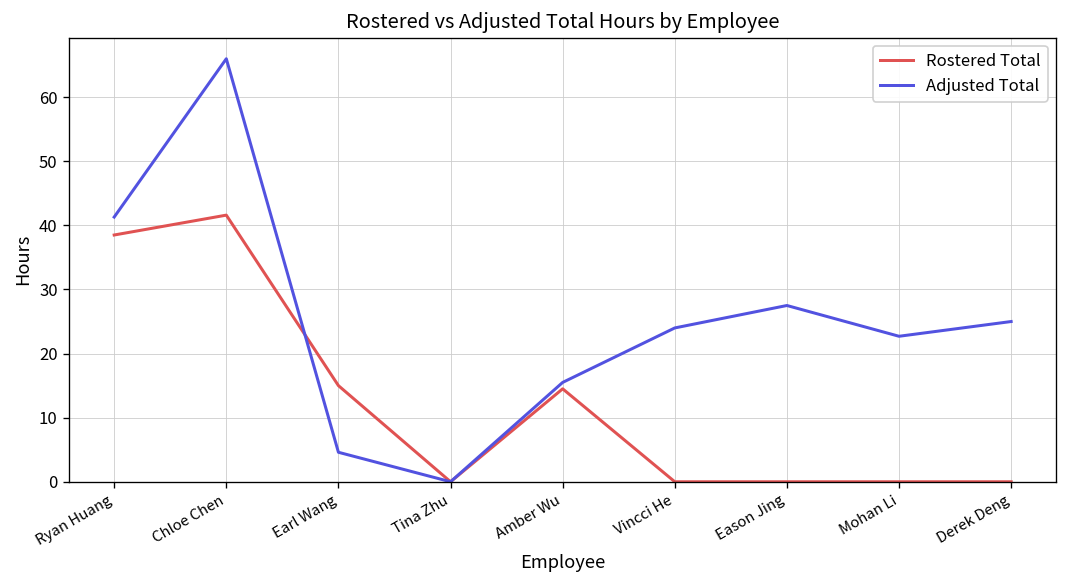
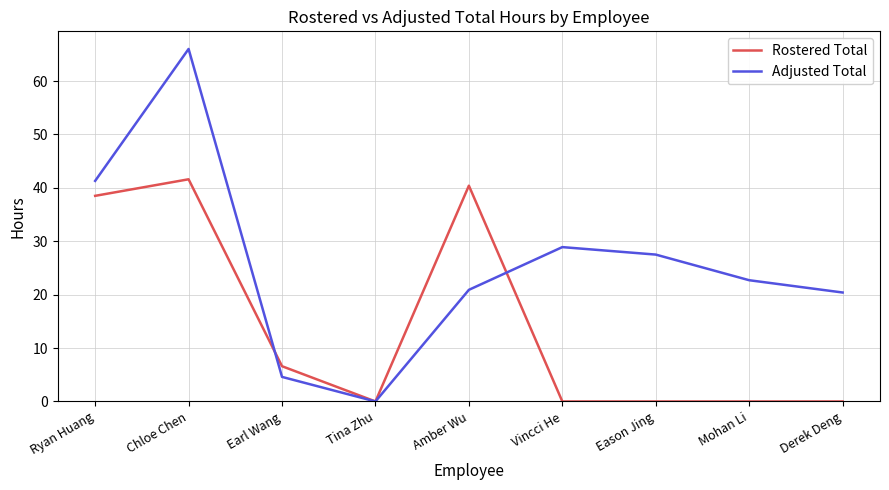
  {
    "Rostered Total": {
      "Ryan Huang": 39,
      "Chloe Chen": 42,
-     "Earl Wang": 15,
-     "Amber Wu": 15,
+     "Earl Wang": 7,
+     "Amber Wu": 40,
      "Vincci He": 0,
      "Eason Jing": 0,
      "Mohan Li": 0,
      "Derek Deng": 0
    },
    "Adjusted Total": {
      "Ryan Huang": 41,
      "Chloe Chen": 66,
      "Earl Wang": 5,
-     "Amber Wu": 16,
-     "Vincci He": 24,
+     "Amber Wu": 21,
+     "Vincci He": 29,
      "Eason Jing": 28,
      "Mohan Li": 23,
-     "Derek Deng": 25
+     "Derek Deng": 20
    }
  }
